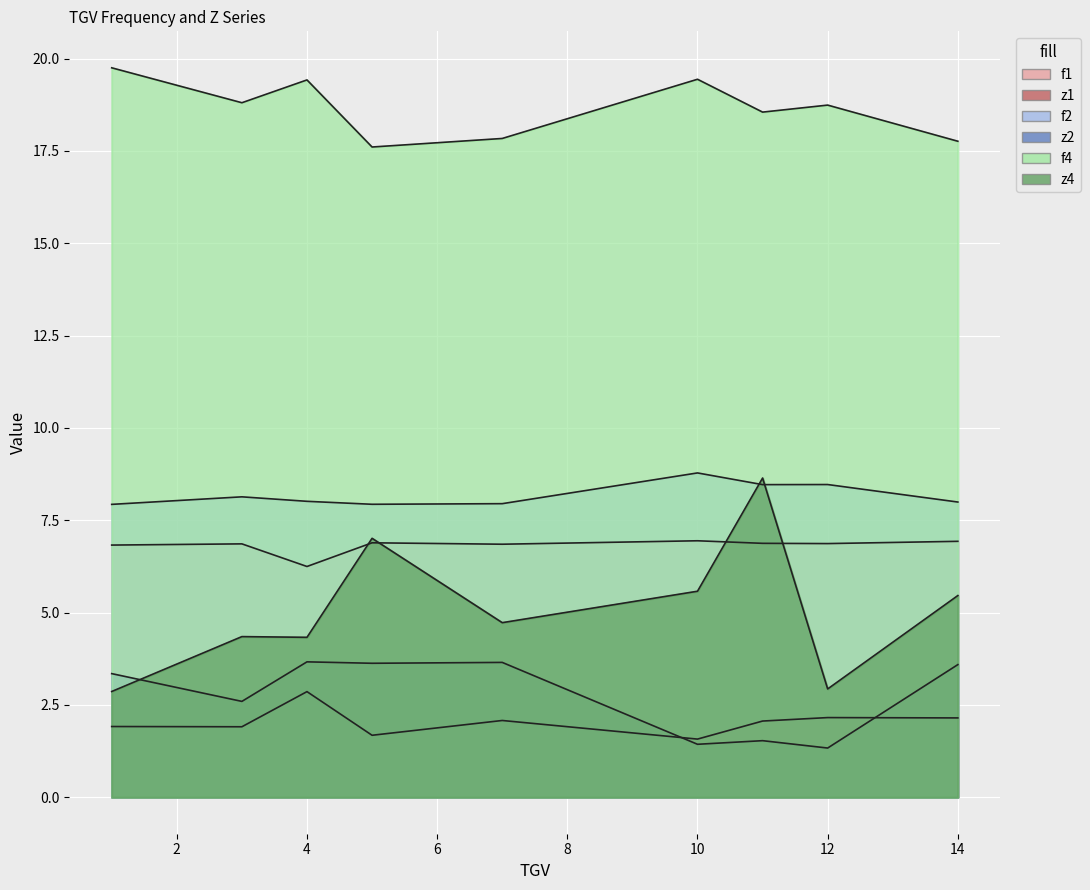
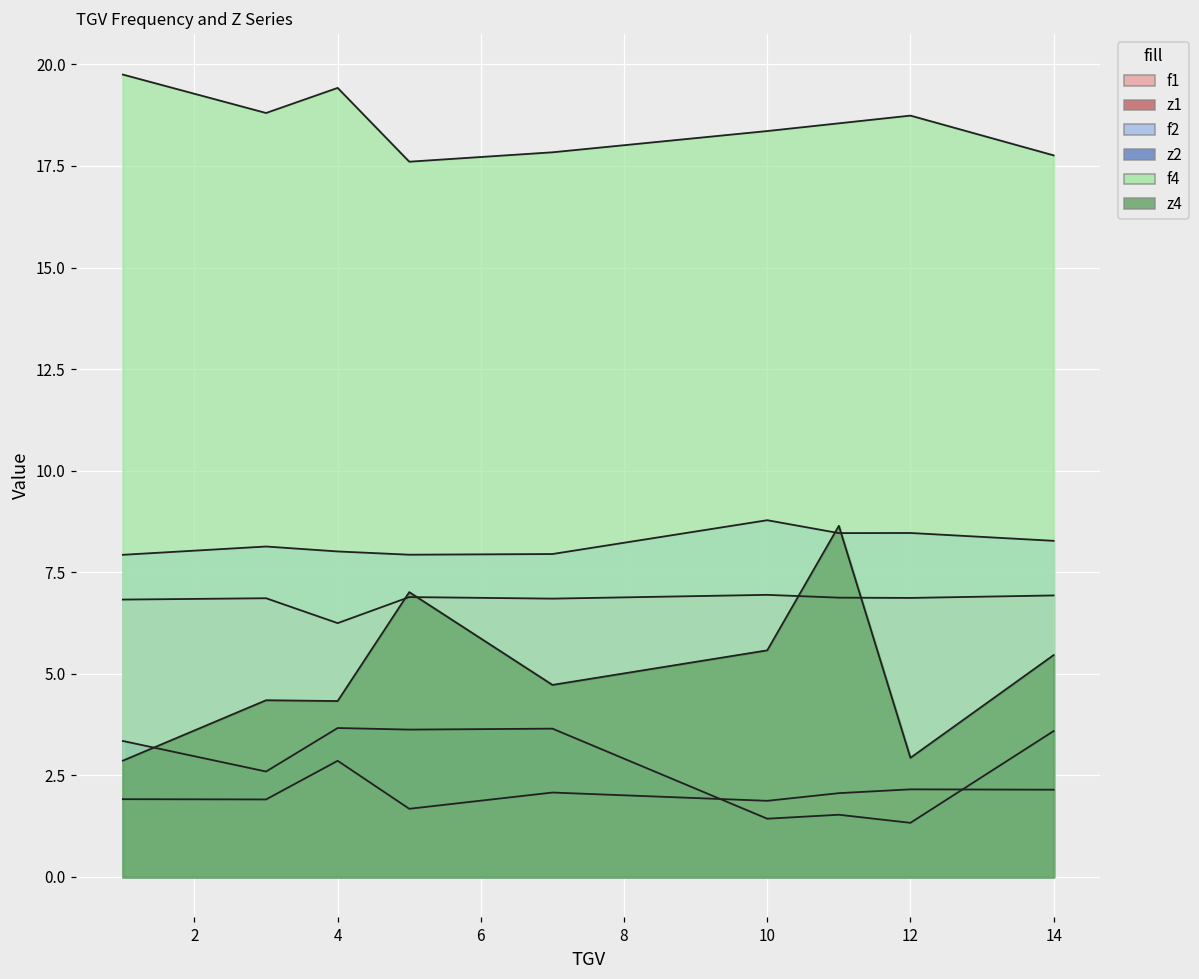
  {
    "f1": {
      "4": 6.2,
      "10": 6.9,
      "12": 6.9,
      "14": 6.9
    },
    "z1": {
      "4": 2.9,
-     "10": 1.6,
+     "10": 1.9,
      "12": 2.2,
      "14": 2.1
    },
    "f2": {
      "4": 8.0,
      "10": 8.8,
      "12": 8.5,
-     "14": 8.0
+     "14": 8.3
    },
    "z2": {
      "4": 3.7,
      "10": 1.4,
      "12": 1.3,
      "14": 3.6
    },
    "f4": {
      "4": 19.4,
-     "10": 19.4,
+     "10": 18.4,
      "12": 18.7,
      "14": 17.8
    },
    "z4": {
      "4": 4.3,
      "10": 5.6,
      "12": 2.9,
      "14": 5.5
    }
  }
